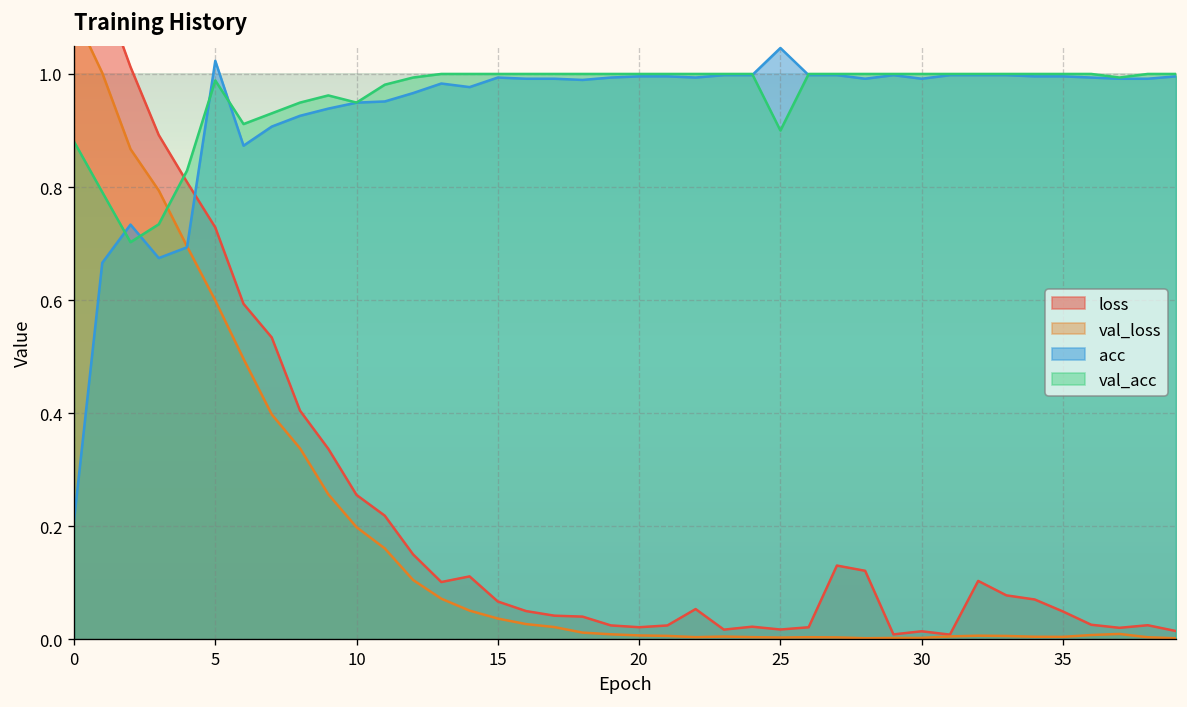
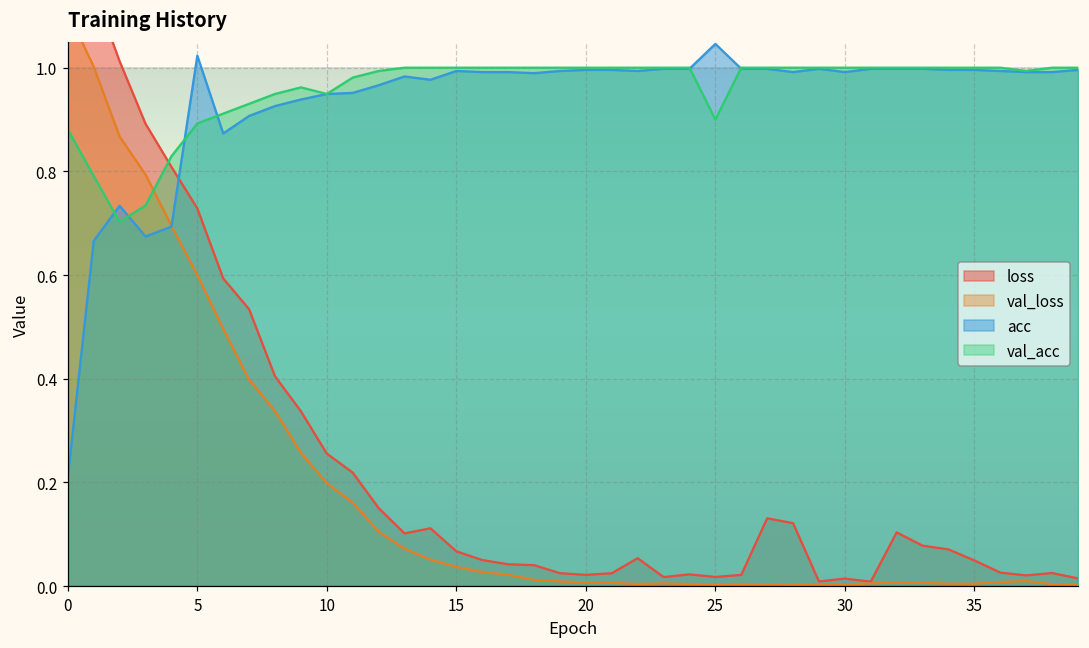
  {
    "acc": {
      "0": 0.21,
      "5": 1.02,
      "15": 0.99,
      "25": 1.05,
      "30": 0.99
    },
    "val_acc": {
      "0": 0.88,
-     "5": 0.99,
+     "5": 0.89,
      "15": 1.00,
      "25": 0.90,
      "30": 1.00
    }
  }
